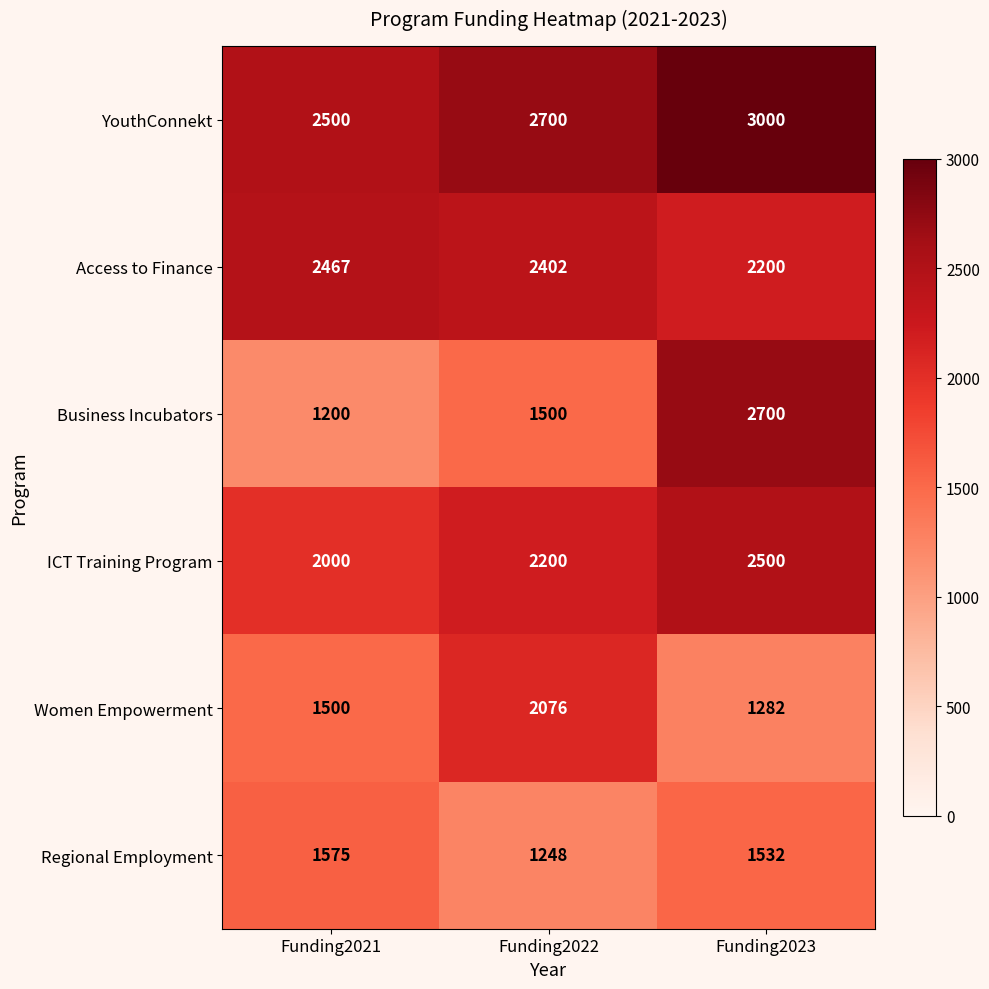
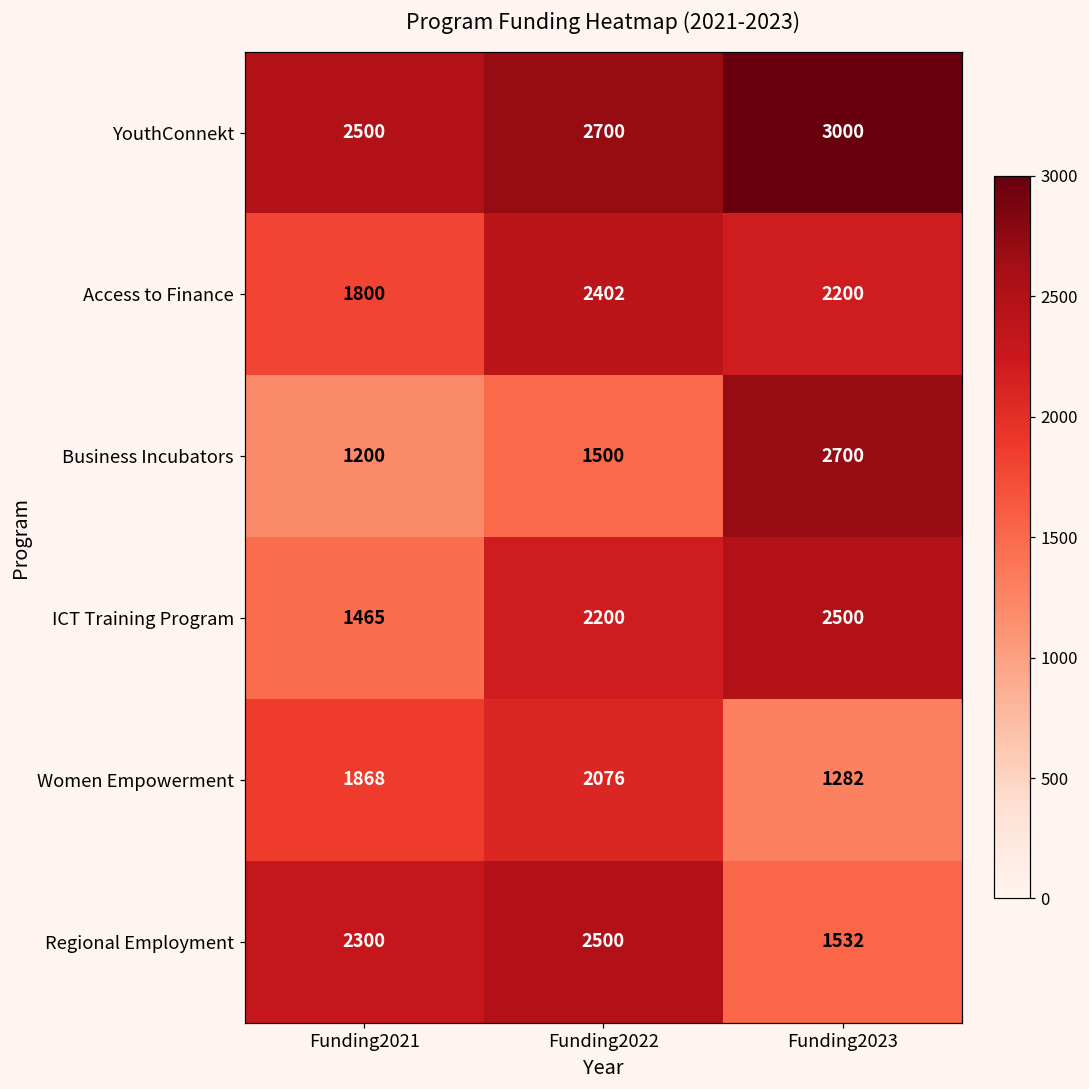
  {
    "YouthConnekt": {
      "Funding2021": 2500,
      "Funding2022": 2700,
      "Funding2023": 3000
    },
    "Access to Finance": {
-     "Funding2021": 2467,
+     "Funding2021": 1800,
      "Funding2022": 2402,
      "Funding2023": 2200
    },
    "Business Incubators": {
      "Funding2021": 1200,
      "Funding2022": 1500,
      "Funding2023": 2700
    },
    "ICT Training Program": {
-     "Funding2021": 2000,
+     "Funding2021": 1465,
      "Funding2022": 2200,
      "Funding2023": 2500
    },
    "Women Empowerment": {
-     "Funding2021": 1500,
+     "Funding2021": 1868,
      "Funding2022": 2076,
      "Funding2023": 1282
    },
    "Regional Employment": {
-     "Funding2021": 1575,
-     "Funding2022": 1248,
+     "Funding2021": 2300,
+     "Funding2022": 2500,
      "Funding2023": 1532
    }
  }
